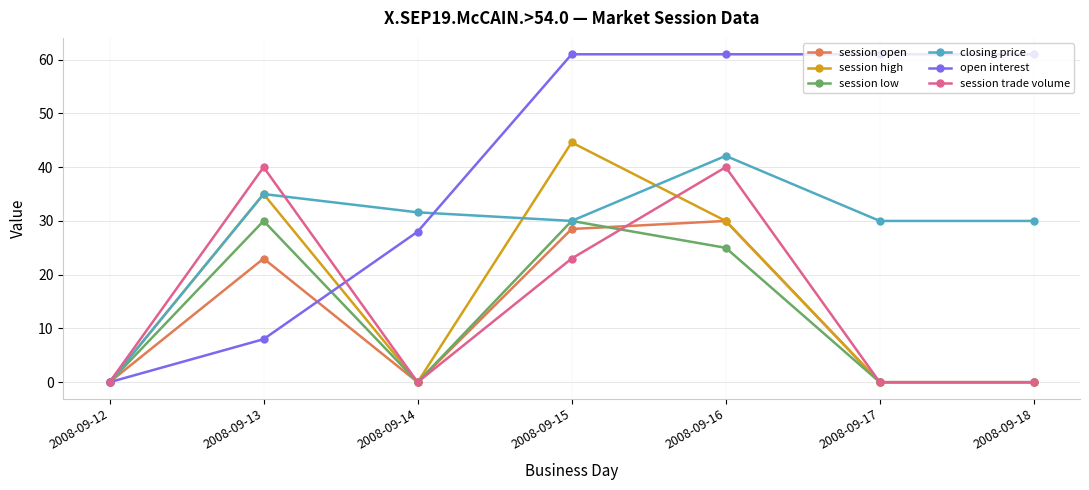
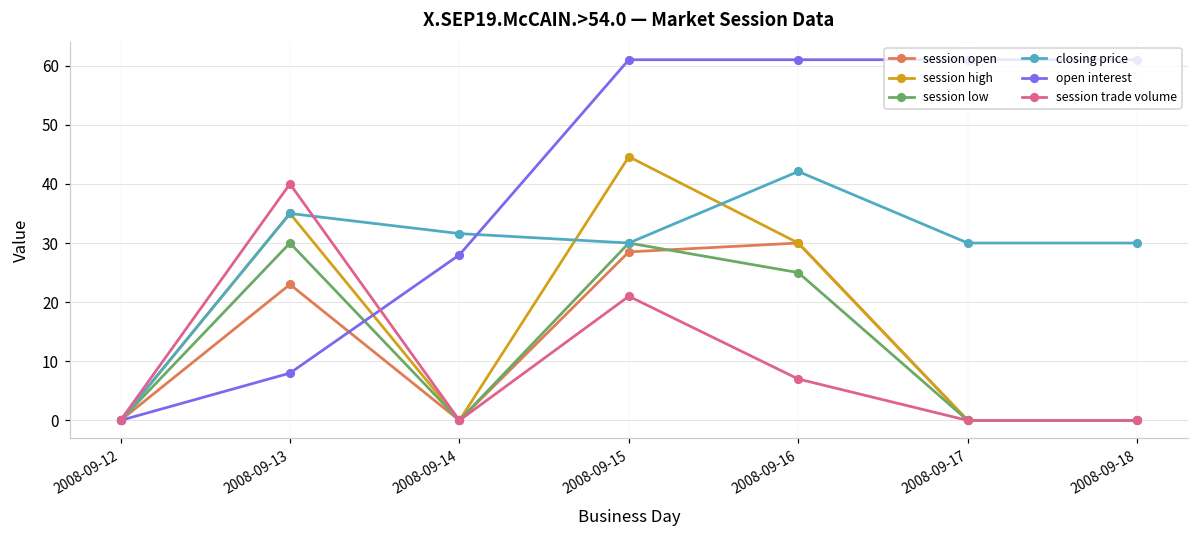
  {
    "session open": {
      "2008-09-13": 23,
      "2008-09-15": 29
    },
    "session high": {
      "2008-09-15": 45
    },
    "session low": {
      "2008-09-13": 30,
      "2008-09-16": 25
    },
    "closing price": {
      "2008-09-14": 32,
      "2008-09-16": 42,
      "2008-09-17": 30,
      "2008-09-18": 30
    },
    "open interest": {
      "2008-09-13": 8,
      "2008-09-14": 28,
      "2008-09-15": 61,
      "2008-09-16": 61
    },
    "session trade volume": {
      "2008-09-13": 40,
-     "2008-09-15": 23,
-     "2008-09-16": 40
+     "2008-09-15": 21,
+     "2008-09-16": 7
    }
  }
